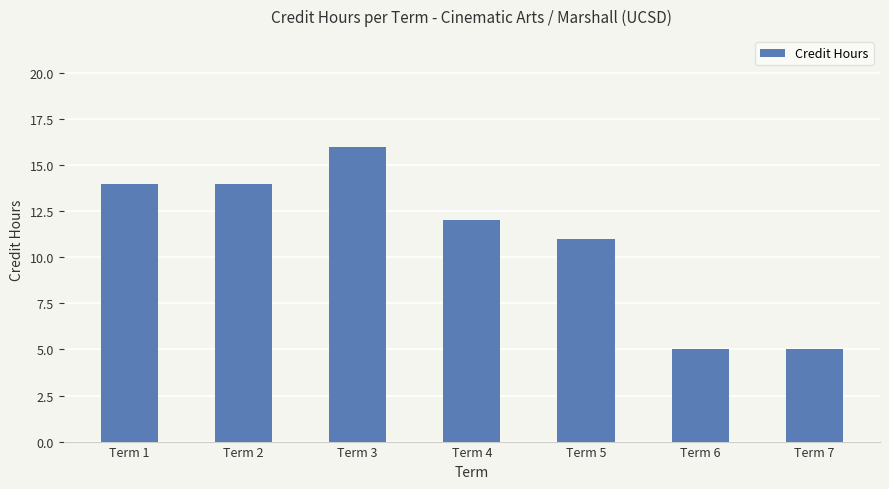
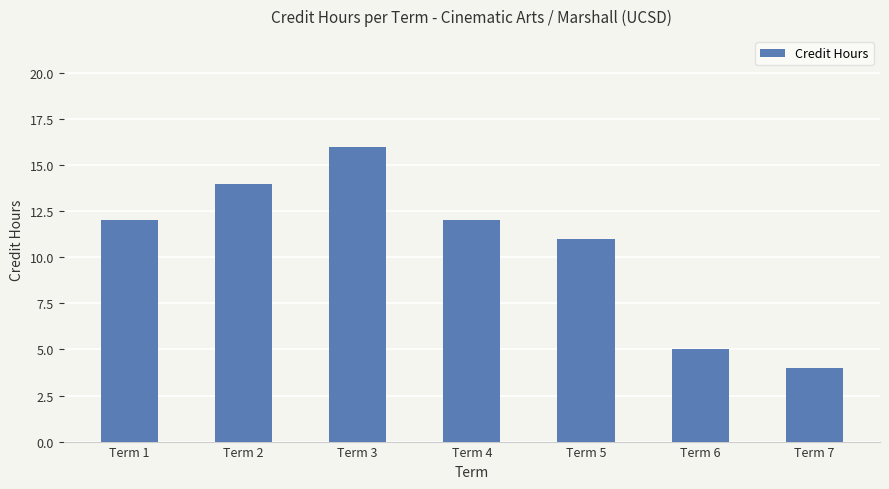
  {
-   "Term 1": 14,
+   "Term 1": 12,
    "Term 2": 14,
    "Term 3": 16,
    "Term 4": 12,
    "Term 5": 11,
    "Term 6": 5,
-   "Term 7": 5
+   "Term 7": 4
  }
